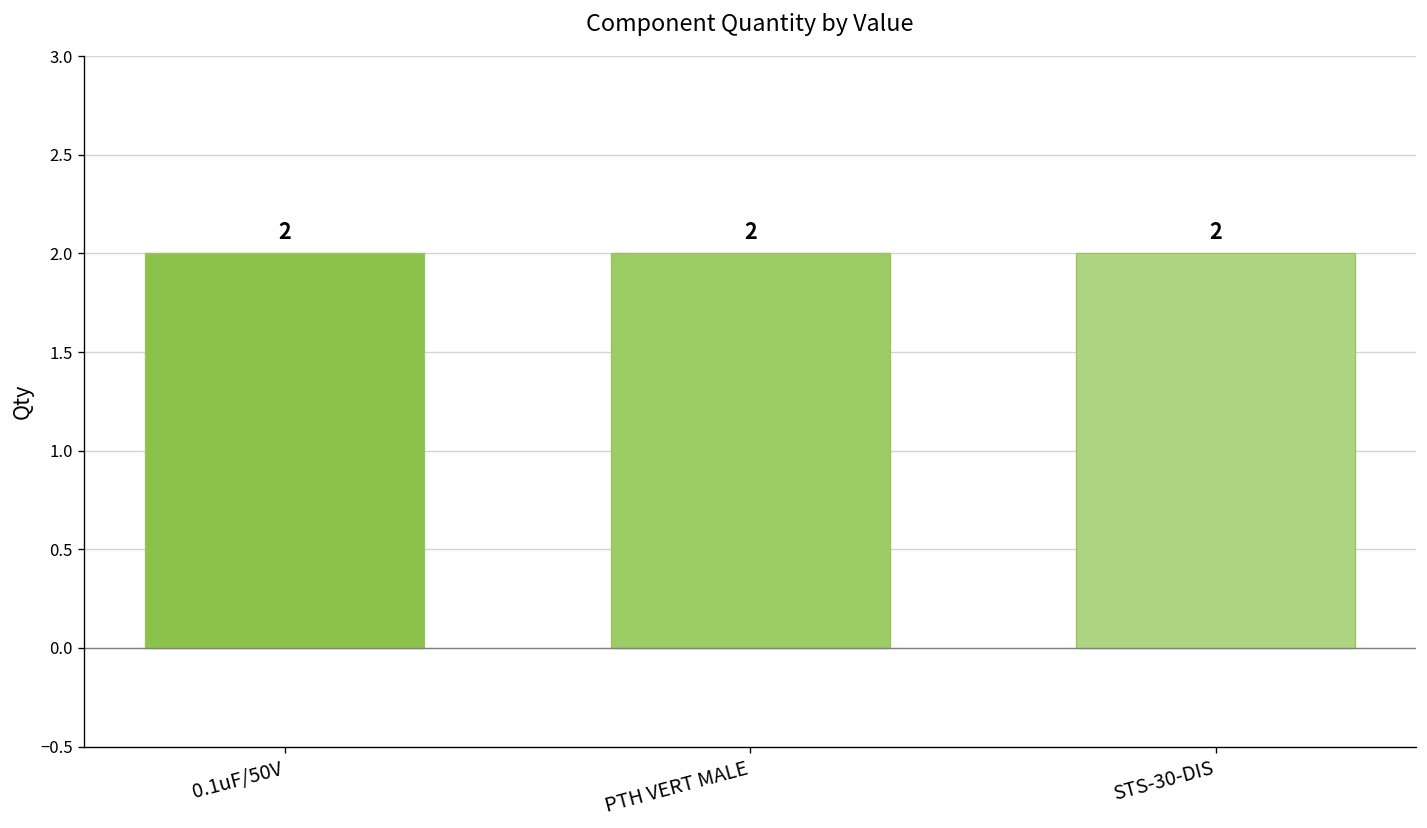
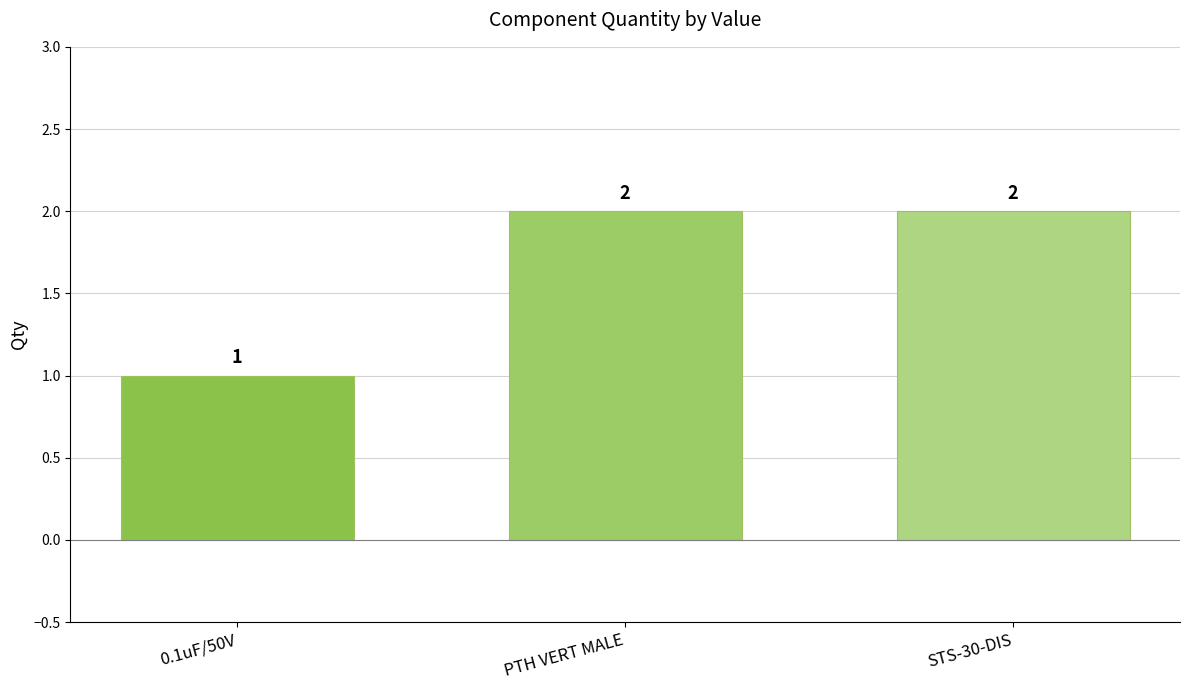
  {
-   "0.1uF/50V": 2,
+   "0.1uF/50V": 1,
    "PTH VERT MALE": 2,
    "STS-30-DIS": 2
  }
